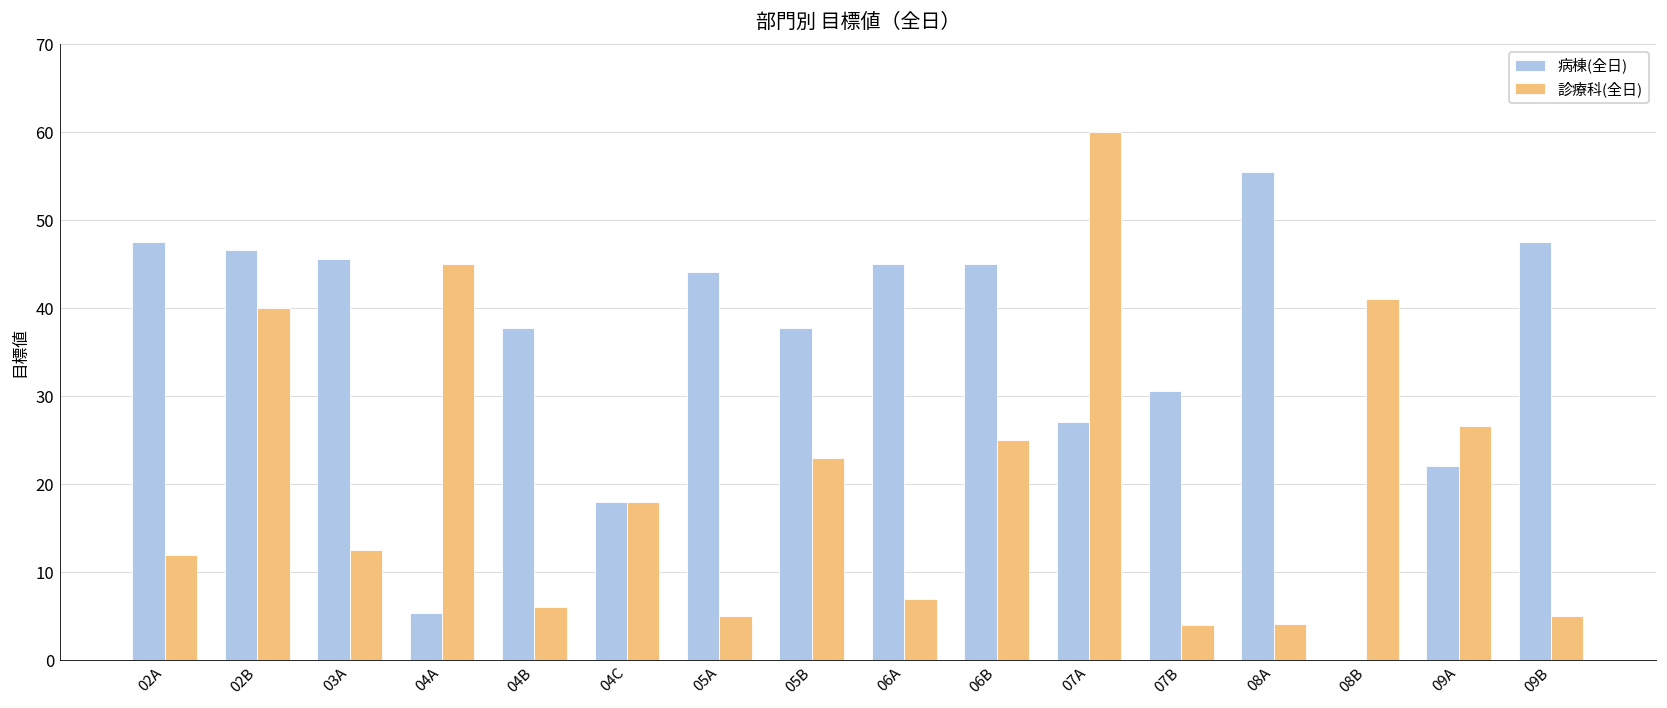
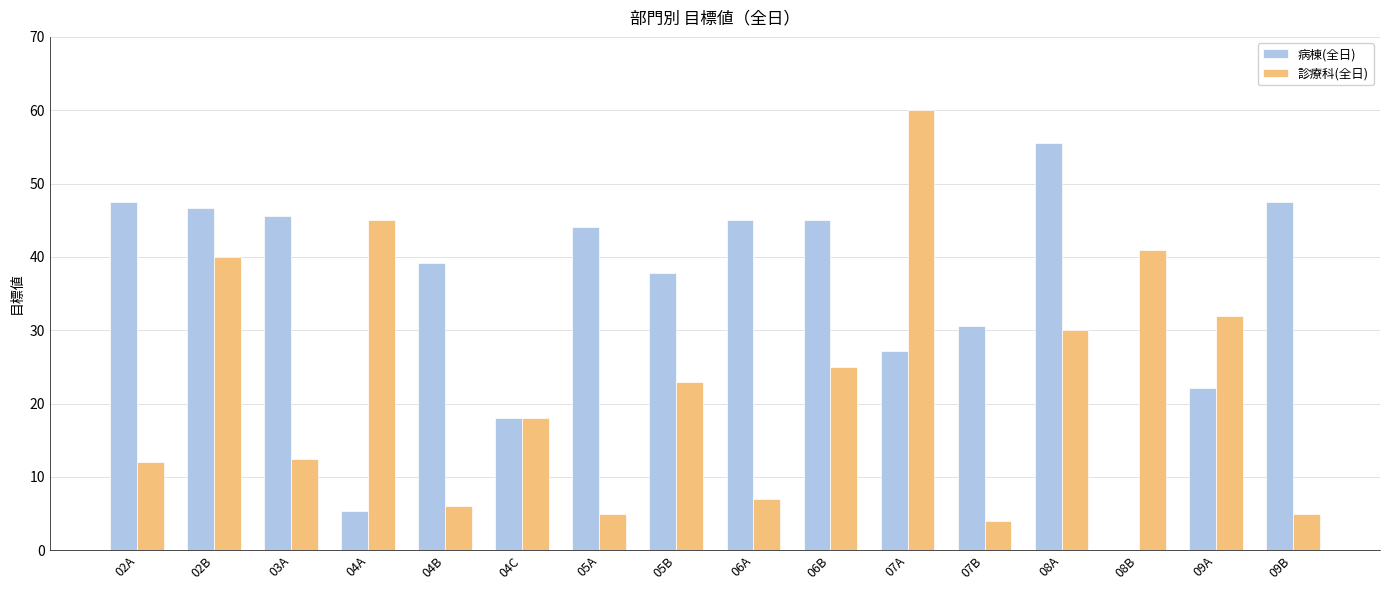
  {
    "病棟(全日)": {
      "02A": 48,
      "02B": 47,
      "03A": 46,
      "04A": 5,
-     "04B": 38,
+     "04B": 39,
      "04C": 18,
      "05A": 44,
      "05B": 38,
      "06A": 45,
      "06B": 45,
      "07A": 27,
      "07B": 31,
      "08A": 56,
      "08B": 0,
      "09A": 22,
      "09B": 48
    },
    "診療科(全日)": {
      "02A": 12,
      "02B": 40,
      "03A": 13,
      "04A": 45,
      "04B": 6,
      "04C": 18,
      "05A": 5,
      "05B": 23,
      "06A": 7,
      "06B": 25,
      "07A": 60,
      "07B": 4,
-     "08A": 4,
+     "08A": 30,
      "08B": 41,
-     "09A": 27,
+     "09A": 32,
      "09B": 5
    }
  }
